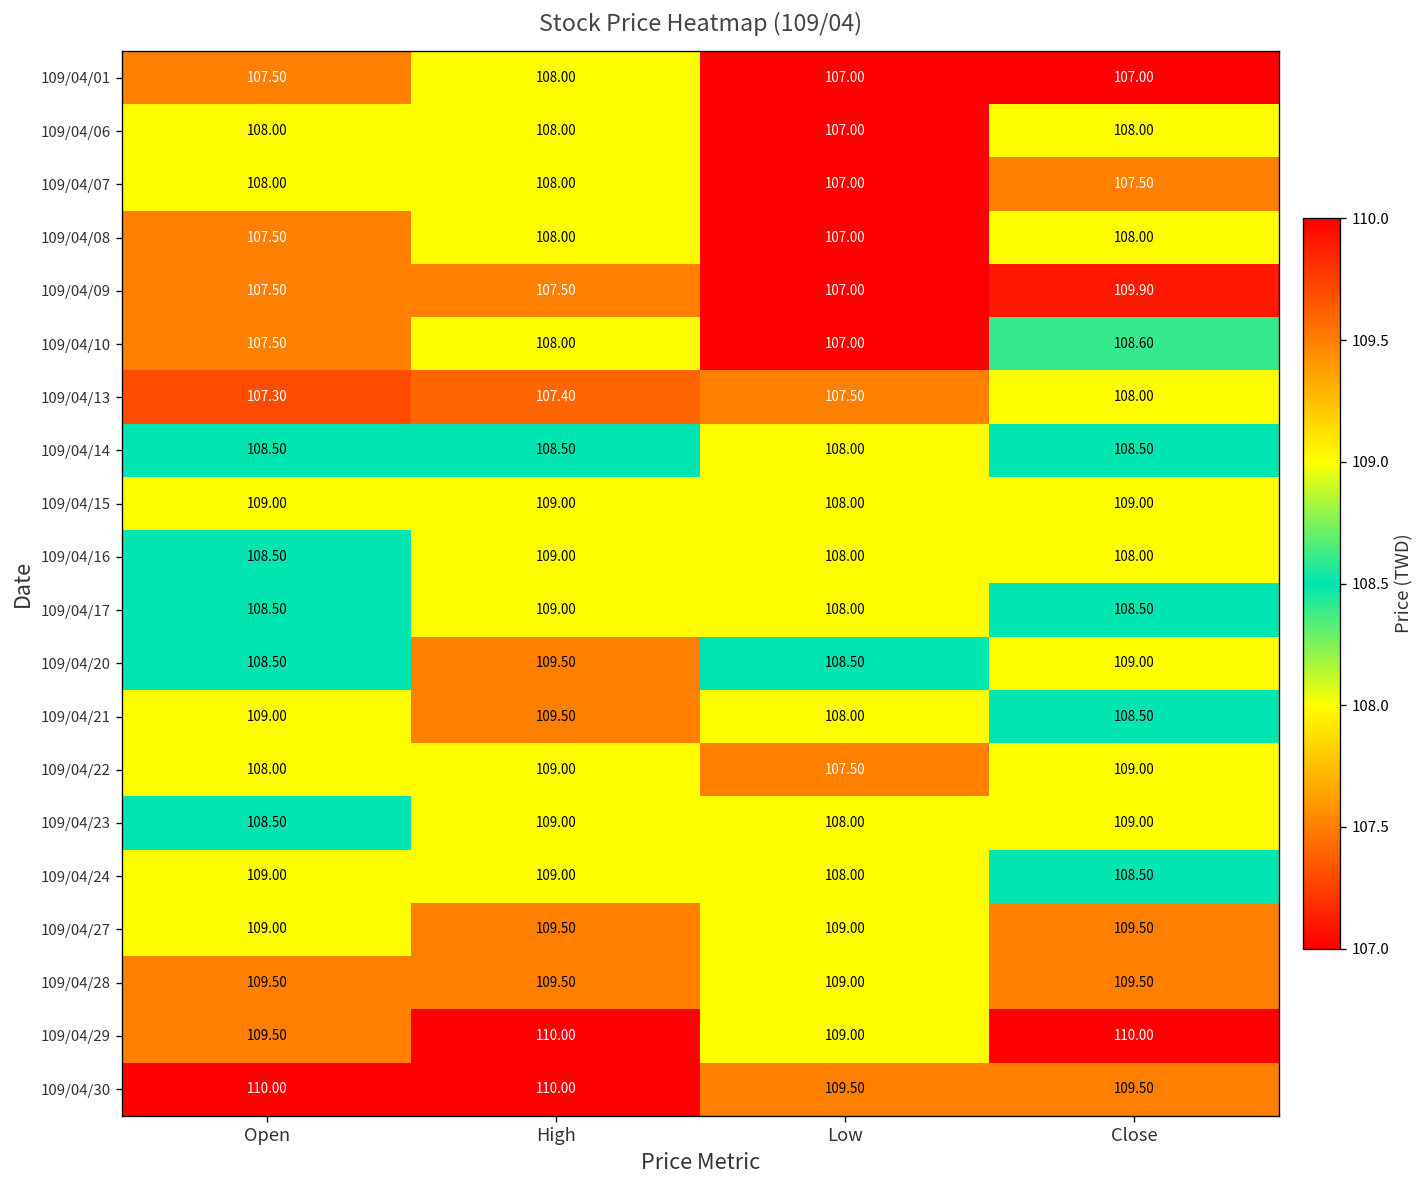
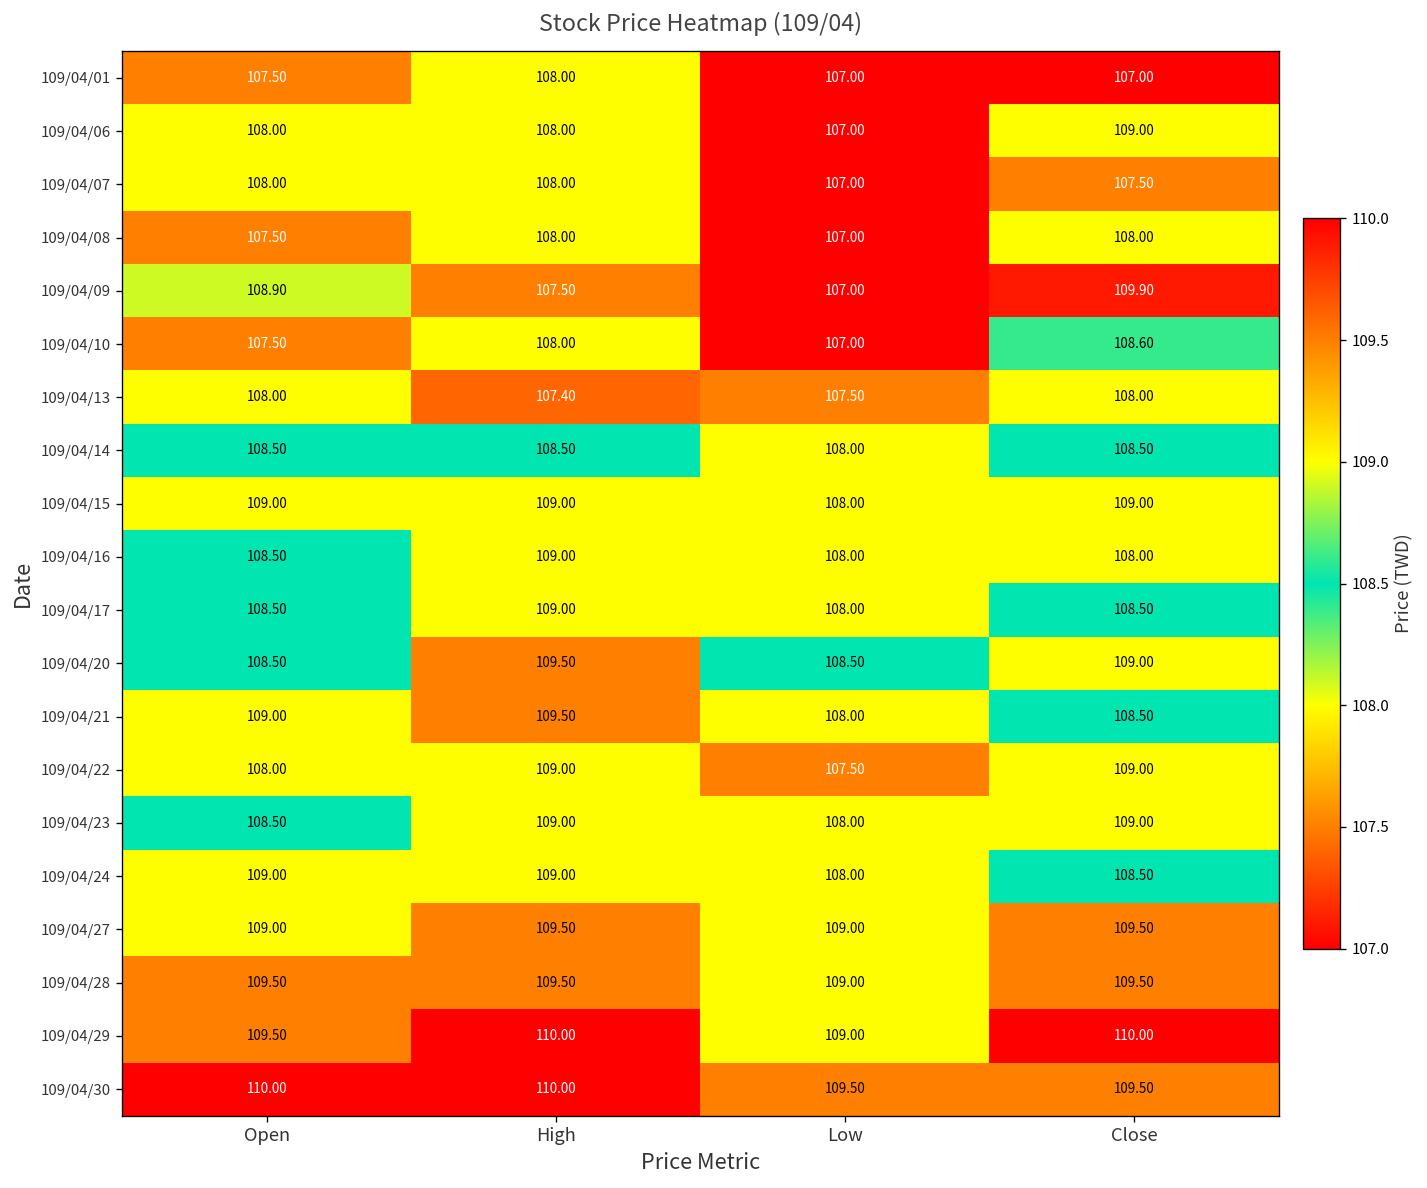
  {
    "109/04/01": {
      "Open": 107.50,
      "High": 108.00,
      "Low": 107.00,
      "Close": 107.00
    },
    "109/04/06": {
      "Open": 108.00,
      "High": 108.00,
      "Low": 107.00,
-     "Close": 108.00
+     "Close": 109.00
    },
    "109/04/07": {
      "Open": 108.00,
      "High": 108.00,
      "Low": 107.00,
      "Close": 107.50
    },
    "109/04/08": {
      "Open": 107.50,
      "High": 108.00,
      "Low": 107.00,
      "Close": 108.00
    },
    "109/04/09": {
-     "Open": 107.50,
+     "Open": 108.90,
      "High": 107.50,
      "Low": 107.00,
      "Close": 109.90
    },
    "109/04/10": {
      "Open": 107.50,
      "High": 108.00,
      "Low": 107.00,
      "Close": 108.60
    },
    "109/04/13": {
-     "Open": 107.30,
+     "Open": 108.00,
      "High": 107.40,
      "Low": 107.50,
      "Close": 108.00
    },
    "109/04/14": {
      "Open": 108.50,
      "High": 108.50,
      "Low": 108.00,
      "Close": 108.50
    },
    "109/04/15": {
      "Open": 109.00,
      "High": 109.00,
      "Low": 108.00,
      "Close": 109.00
    },
    "109/04/16": {
      "Open": 108.50,
      "High": 109.00,
      "Low": 108.00,
      "Close": 108.00
    },
    "109/04/17": {
      "Open": 108.50,
      "High": 109.00,
      "Low": 108.00,
      "Close": 108.50
    },
    "109/04/20": {
      "Open": 108.50,
      "High": 109.50,
      "Low": 108.50,
      "Close": 109.00
    },
    "109/04/21": {
      "Open": 109.00,
      "High": 109.50,
      "Low": 108.00,
      "Close": 108.50
    },
    "109/04/22": {
      "Open": 108.00,
      "High": 109.00,
      "Low": 107.50,
      "Close": 109.00
    },
    "109/04/23": {
      "Open": 108.50,
      "High": 109.00,
      "Low": 108.00,
      "Close": 109.00
    },
    "109/04/24": {
      "Open": 109.00,
      "High": 109.00,
      "Low": 108.00,
      "Close": 108.50
    },
    "109/04/27": {
      "Open": 109.00,
      "High": 109.50,
      "Low": 109.00,
      "Close": 109.50
    },
    "109/04/28": {
      "Open": 109.50,
      "High": 109.50,
      "Low": 109.00,
      "Close": 109.50
    },
    "109/04/29": {
      "Open": 109.50,
      "High": 110.00,
      "Low": 109.00,
      "Close": 110.00
    },
    "109/04/30": {
      "Open": 110.00,
      "High": 110.00,
      "Low": 109.50,
      "Close": 109.50
    }
  }
